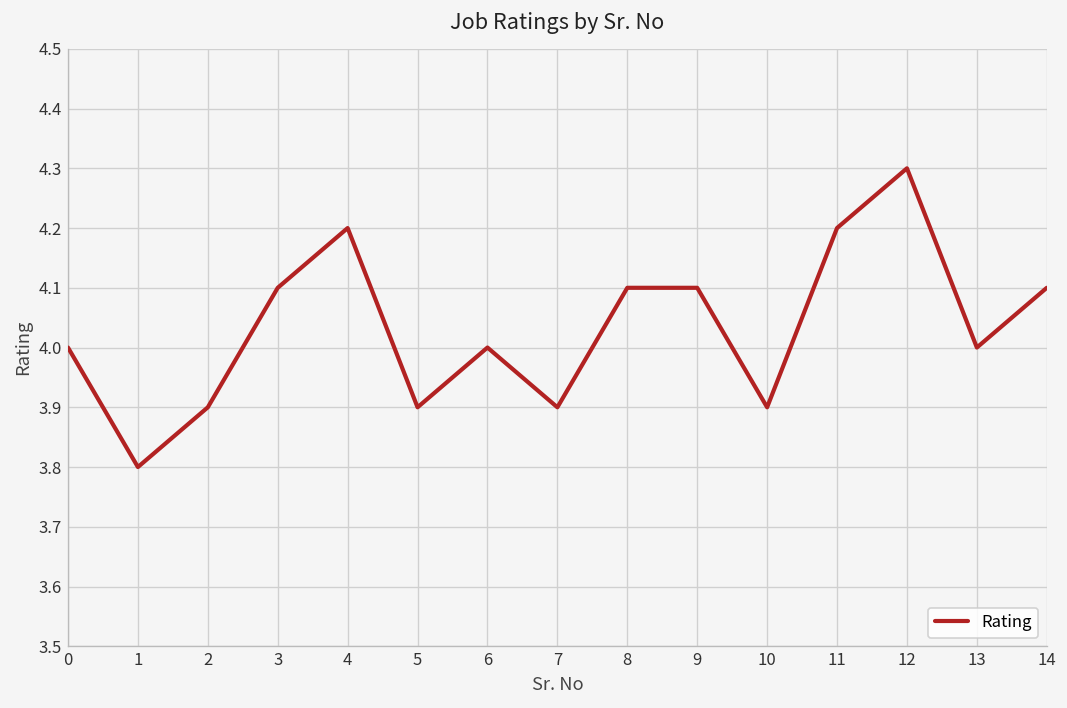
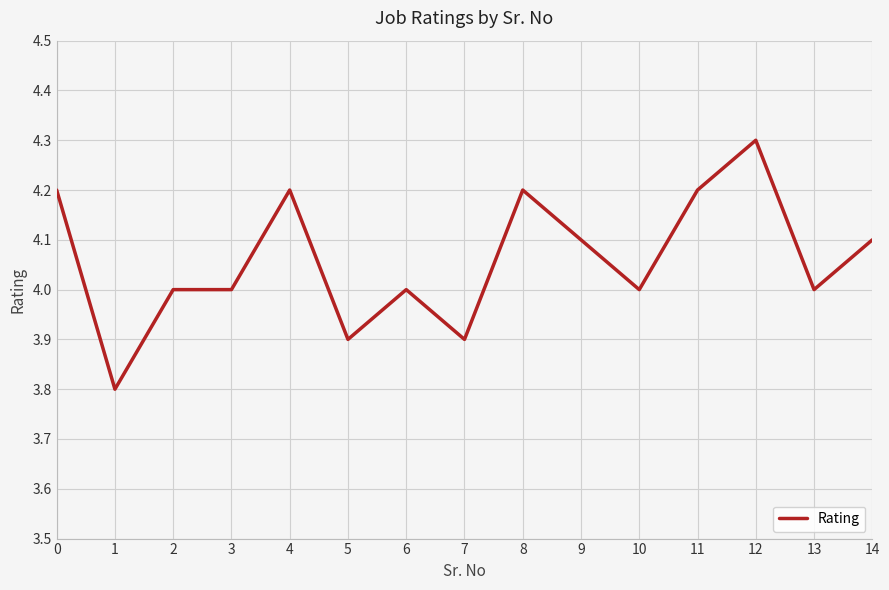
  {
-   "0": 4.0,
+   "0": 4.2,
    "1": 3.8,
-   "2": 3.9,
-   "3": 4.1,
+   "2": 4.0,
+   "3": 4.0,
    "4": 4.2,
    "5": 3.9,
    "6": 4.0,
    "7": 3.9,
-   "8": 4.1,
+   "8": 4.2,
    "9": 4.1,
-   "10": 3.9,
+   "10": 4.0,
    "11": 4.2,
    "12": 4.3,
    "13": 4.0,
    "14": 4.1
  }
